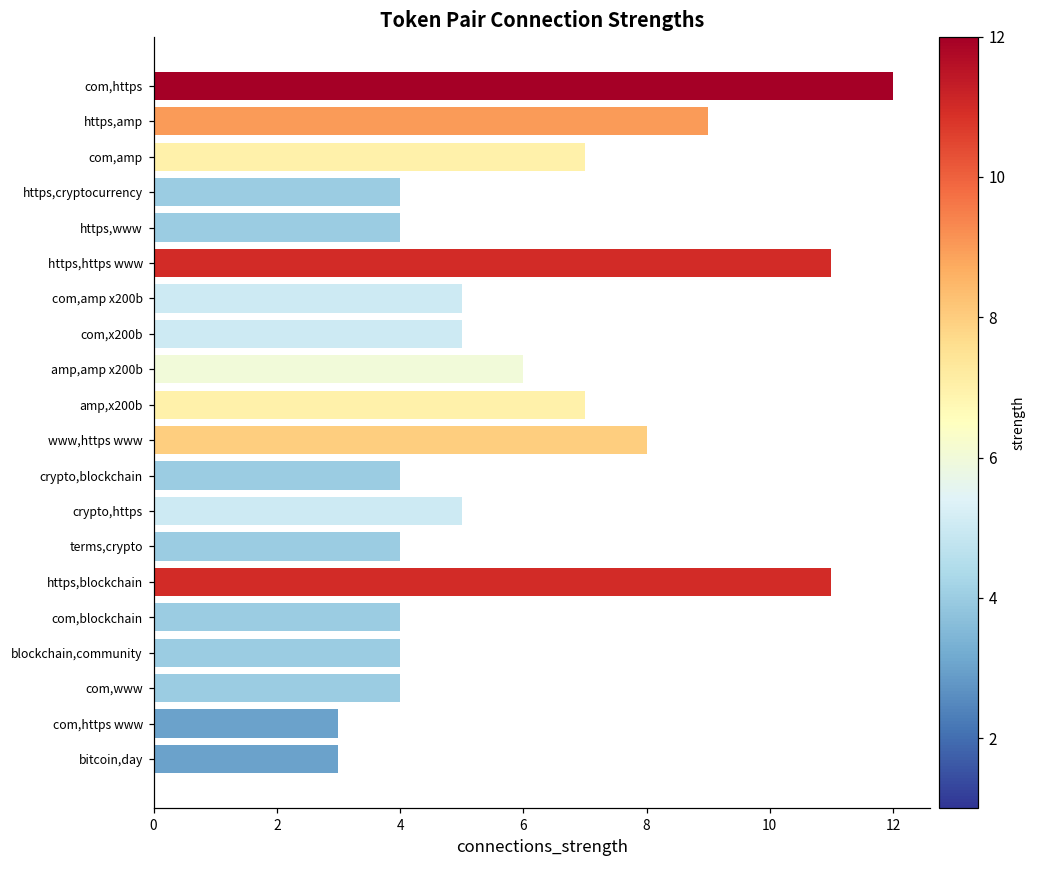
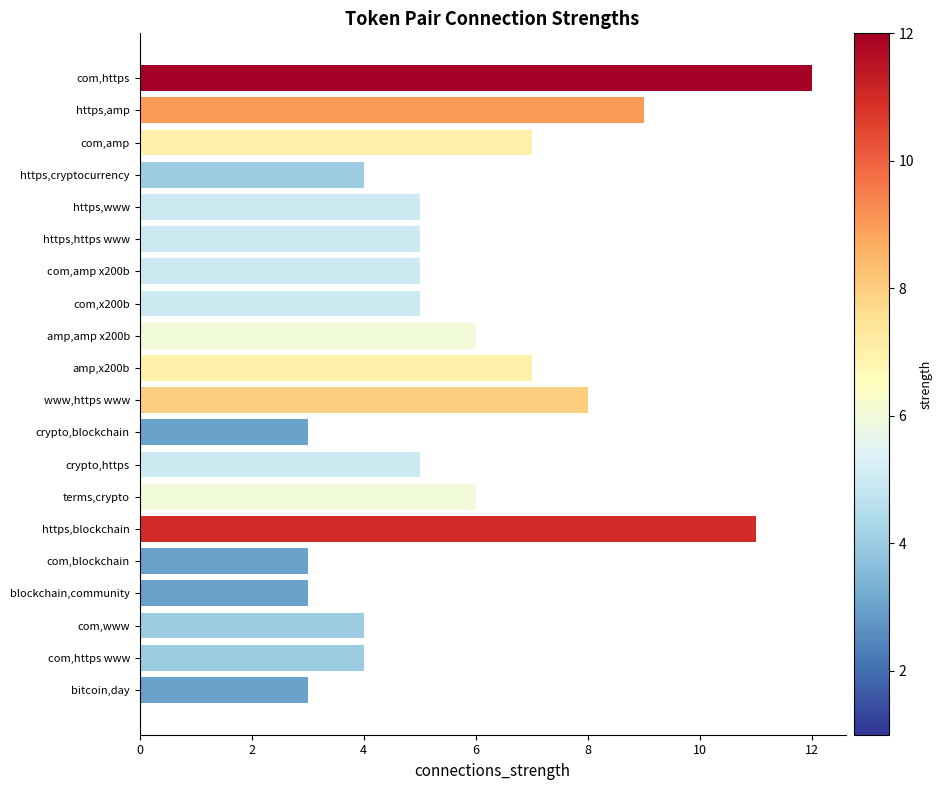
  {
    "com,https": 12,
    "https,amp": 9,
    "com,amp": 7,
    "https,cryptocurrency": 4,
-   "https,www": 4,
-   "https,https www": 11,
+   "https,www": 5,
+   "https,https www": 5,
    "com,amp x200b": 5,
    "com,x200b": 5,
    "amp,amp x200b": 6,
    "amp,x200b": 7,
    "www,https www": 8,
-   "crypto,blockchain": 4,
+   "crypto,blockchain": 3,
    "crypto,https": 5,
-   "terms,crypto": 4,
+   "terms,crypto": 6,
    "https,blockchain": 11,
-   "com,blockchain": 4,
-   "blockchain,community": 4,
+   "com,blockchain": 3,
+   "blockchain,community": 3,
    "com,www": 4,
-   "com,https www": 3,
+   "com,https www": 4,
    "bitcoin,day": 3
  }
